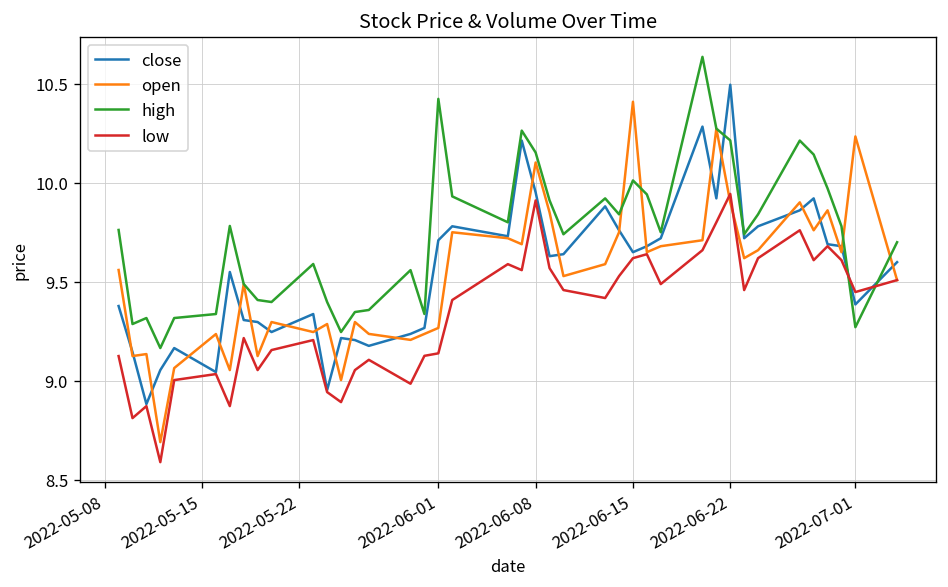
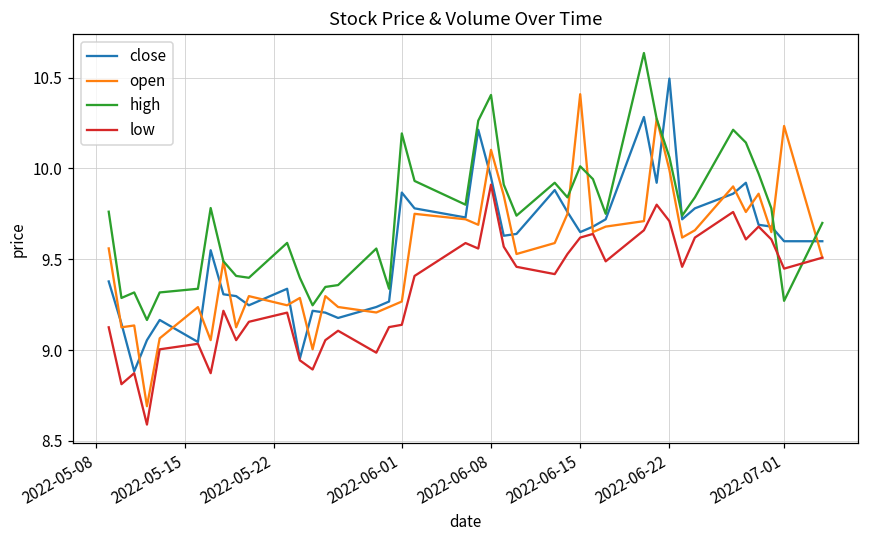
  {
    "close": {
-     "2022-06-01": 9.71,
+     "2022-06-01": 9.87,
      "2022-06-08": 9.95,
      "2022-06-15": 9.65,
      "2022-06-22": 10.49,
-     "2022-07-01": 9.39
+     "2022-07-01": 9.60
    },
    "open": {
      "2022-06-01": 9.27,
      "2022-06-08": 10.10,
      "2022-06-15": 10.41,
-     "2022-06-22": 9.90,
+     "2022-06-22": 9.99,
      "2022-07-01": 10.23
    },
    "high": {
-     "2022-06-01": 10.42,
-     "2022-06-08": 10.15,
+     "2022-06-01": 10.19,
+     "2022-06-08": 10.40,
      "2022-06-15": 10.01,
-     "2022-06-22": 10.21,
+     "2022-06-22": 10.06,
      "2022-07-01": 9.27
    },
    "low": {
      "2022-06-01": 9.14,
      "2022-06-08": 9.91,
      "2022-06-15": 9.62,
-     "2022-06-22": 9.94,
+     "2022-06-22": 9.71,
      "2022-07-01": 9.45
    }
  }
